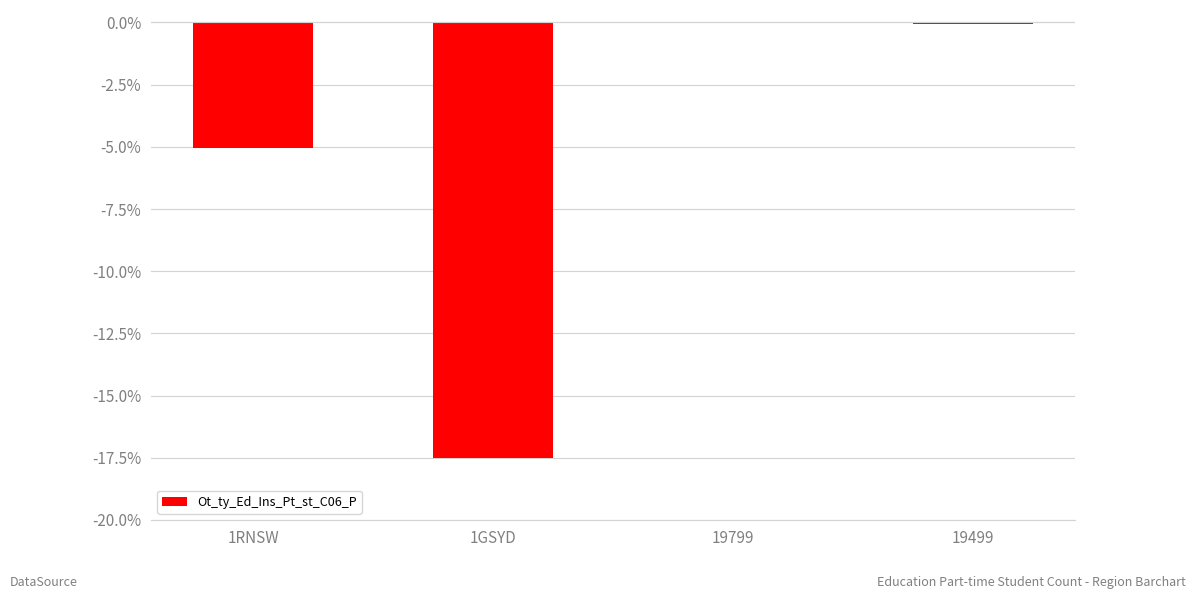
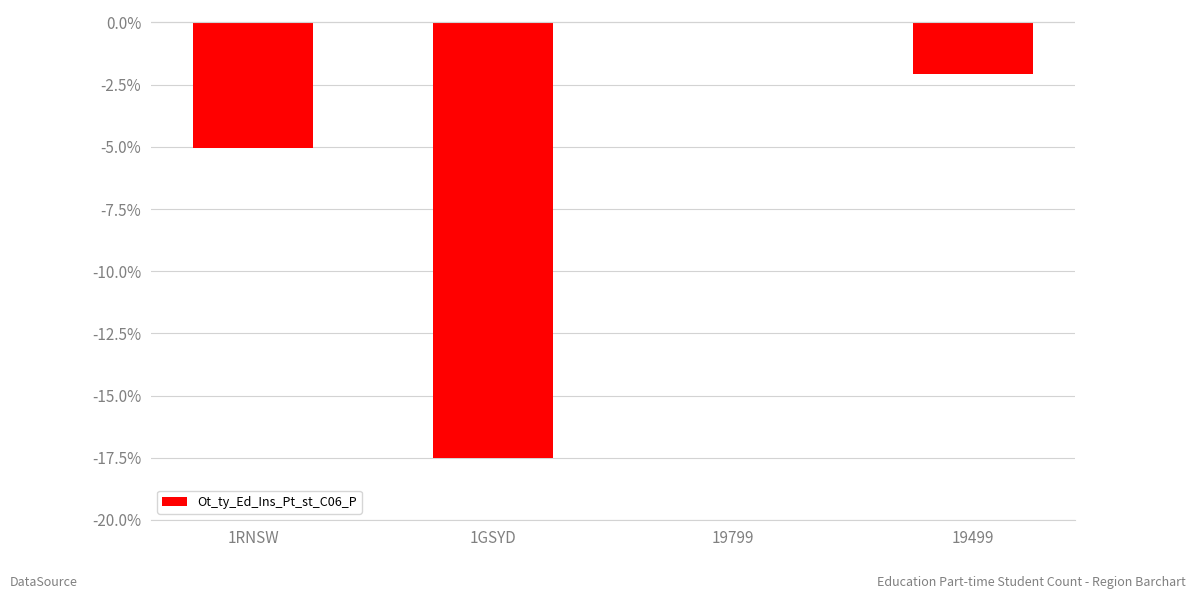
  {
    "1RNSW": "-5.0%",
    "1GSYD": "-17.5%",
    "19799": "0.0%",
-   "19499": "-0.1%"
+   "19499": "-2.1%"
  }
